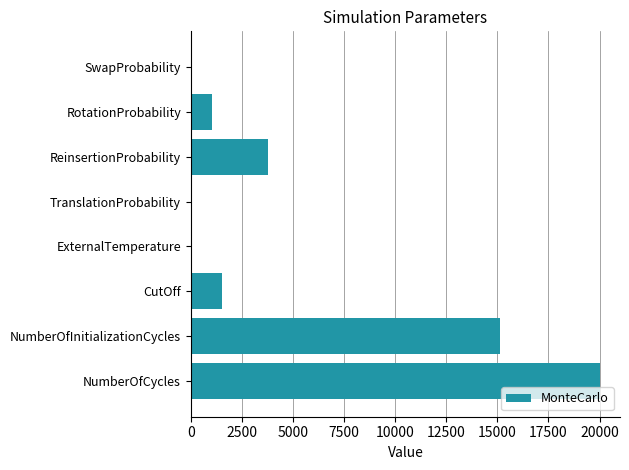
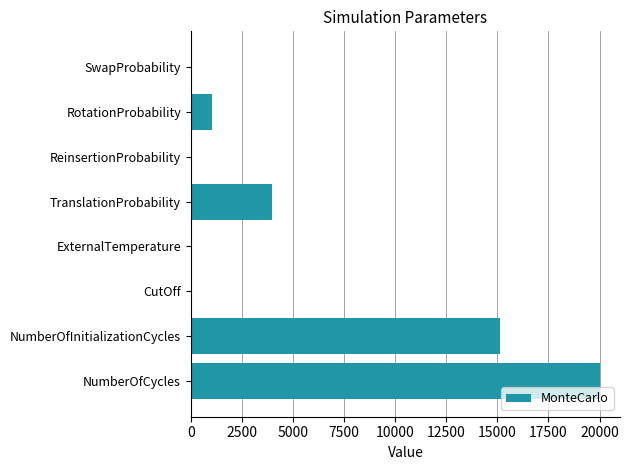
  {
    "RotationProbability": 1100,
-   "ReinsertionProbability": 3800,
-   "TranslationProbability": 0,
-   "CutOff": 1500,
+   "ReinsertionProbability": 0,
+   "TranslationProbability": 4000,
+   "CutOff": 0,
    "NumberOfInitializationCycles": 15200,
    "NumberOfCycles": 20000
  }
